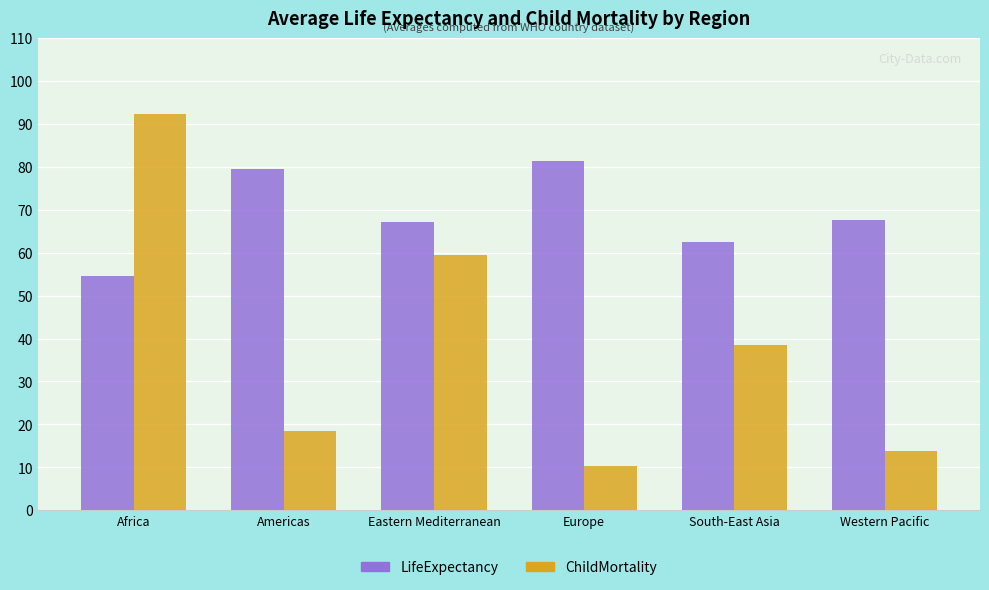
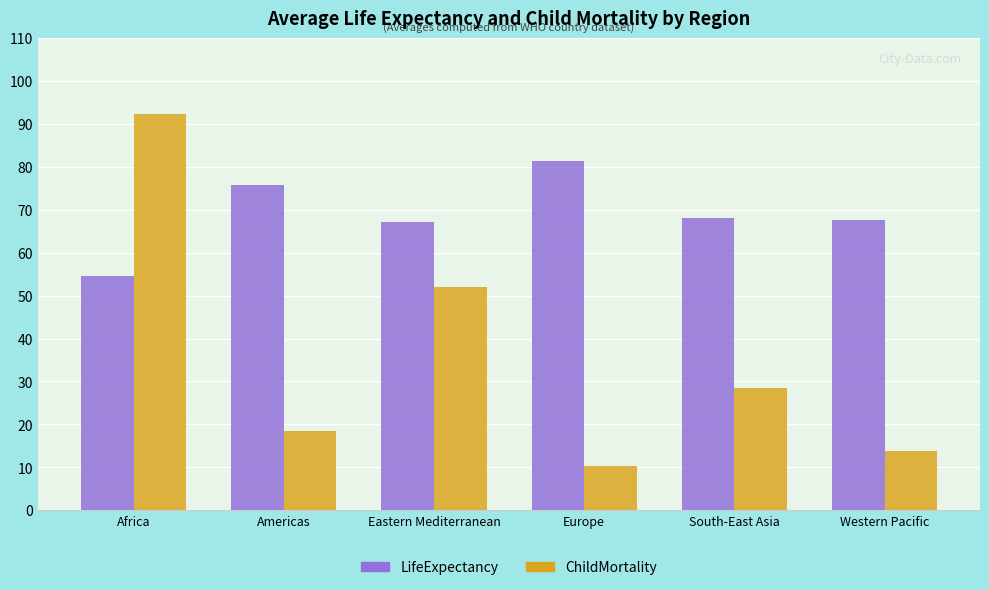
  {
    "LifeExpectancy": {
      "Africa": 55,
-     "Americas": 80,
+     "Americas": 76,
      "Eastern Mediterranean": 67,
      "Europe": 81,
-     "South-East Asia": 63,
+     "South-East Asia": 68,
      "Western Pacific": 68
    },
    "ChildMortality": {
      "Africa": 92,
      "Americas": 19,
-     "Eastern Mediterranean": 60,
+     "Eastern Mediterranean": 52,
      "Europe": 10,
-     "South-East Asia": 38,
+     "South-East Asia": 28,
      "Western Pacific": 14
    }
  }
